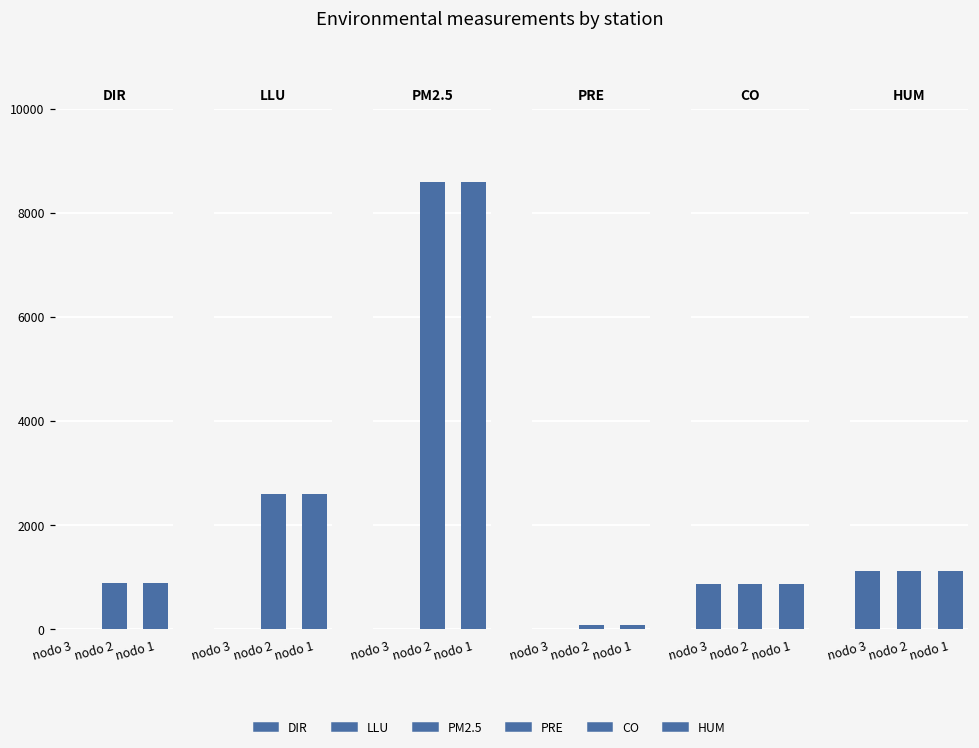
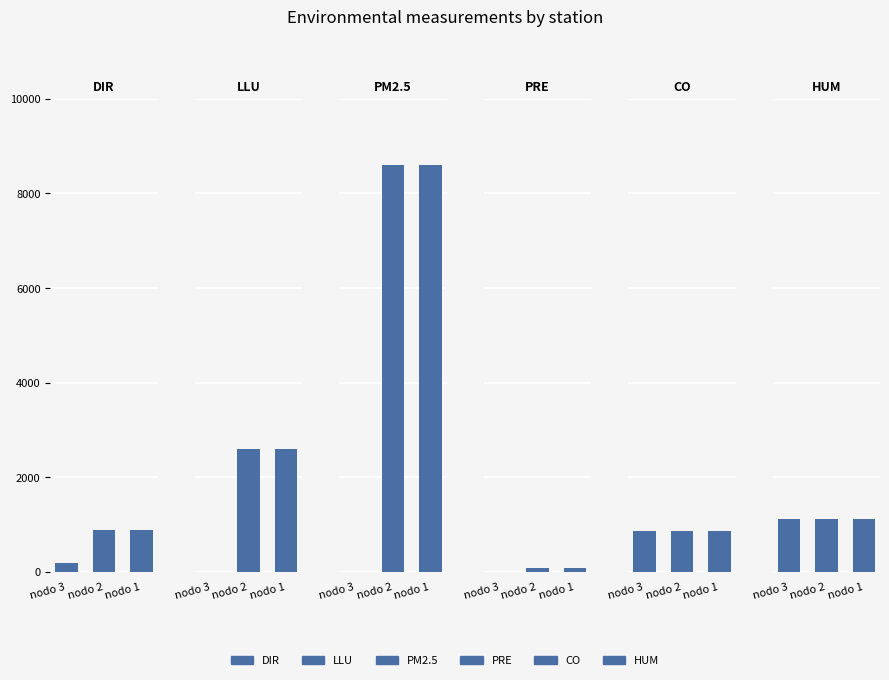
  {
    "DIR": {
-     "nodo 3": 0,
+     "nodo 3": 200,
      "nodo 2": 900,
      "nodo 1": 900
    }
  }
